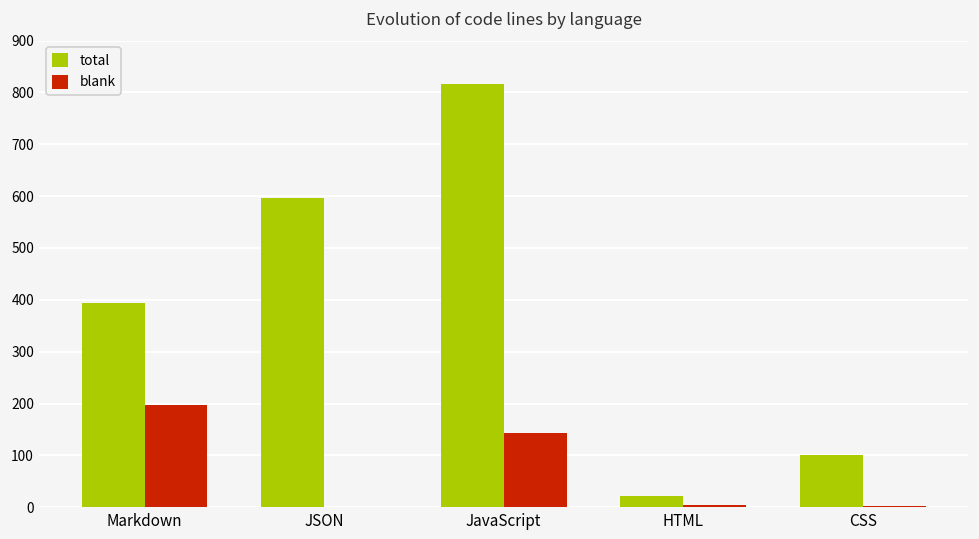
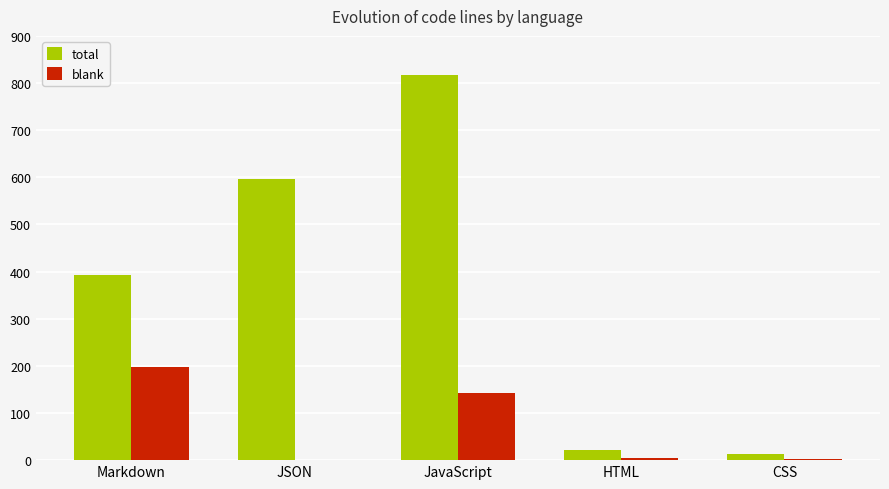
  {
    "total": {
      "Markdown": 390,
      "JSON": 600,
      "JavaScript": 820,
      "HTML": 20,
-     "CSS": 100
+     "CSS": 10
    },
    "blank": {
      "Markdown": 200,
      "JavaScript": 140
    }
  }
